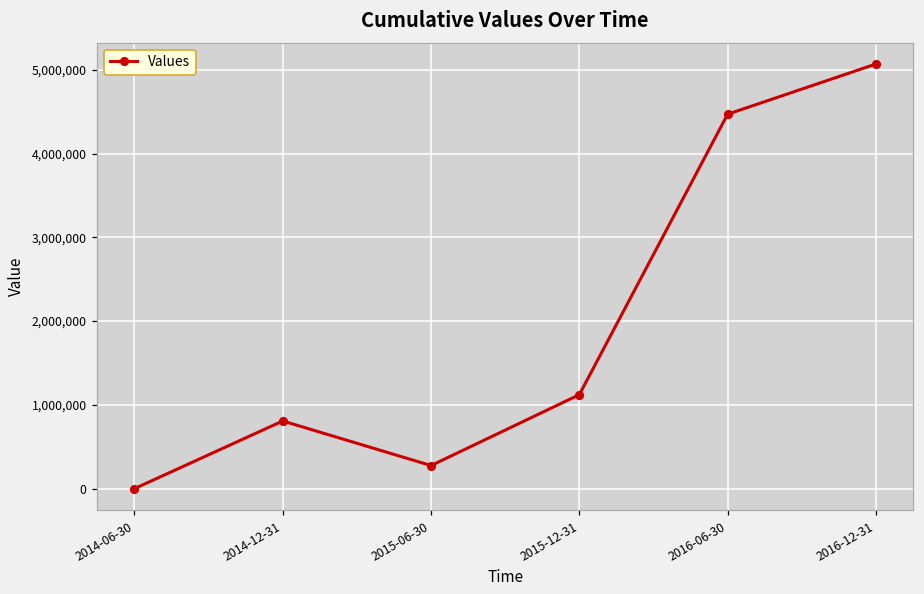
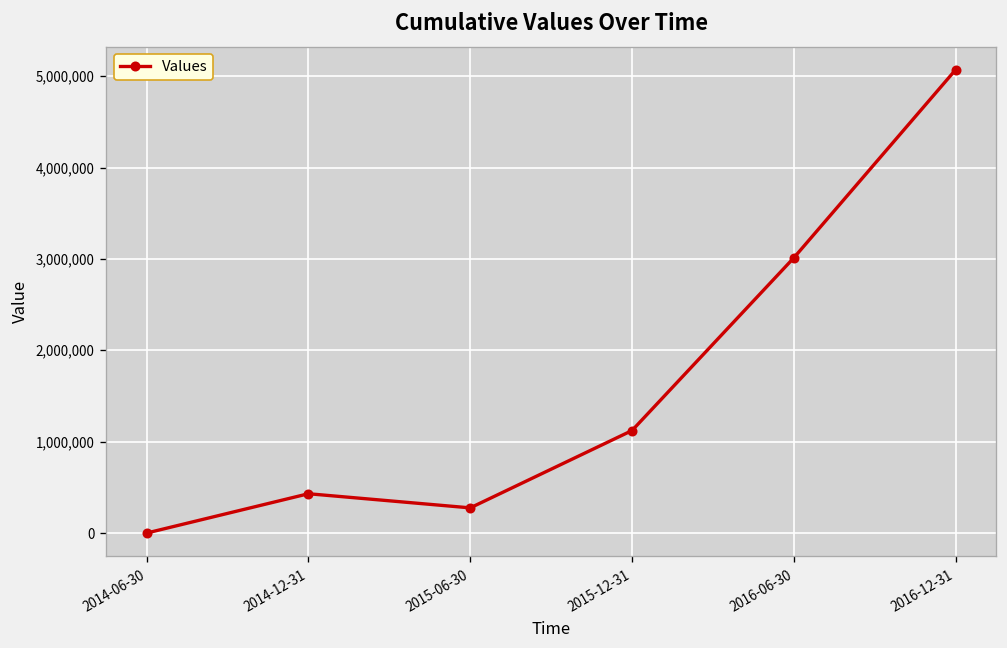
  {
    "2014-06-30": "0",
-   "2014-12-31": "800,000",
+   "2014-12-31": "400,000",
    "2015-06-30": "300,000",
    "2015-12-31": "1,100,000",
-   "2016-06-30": "4,500,000",
+   "2016-06-30": "3,000,000",
    "2016-12-31": "5,100,000"
  }
